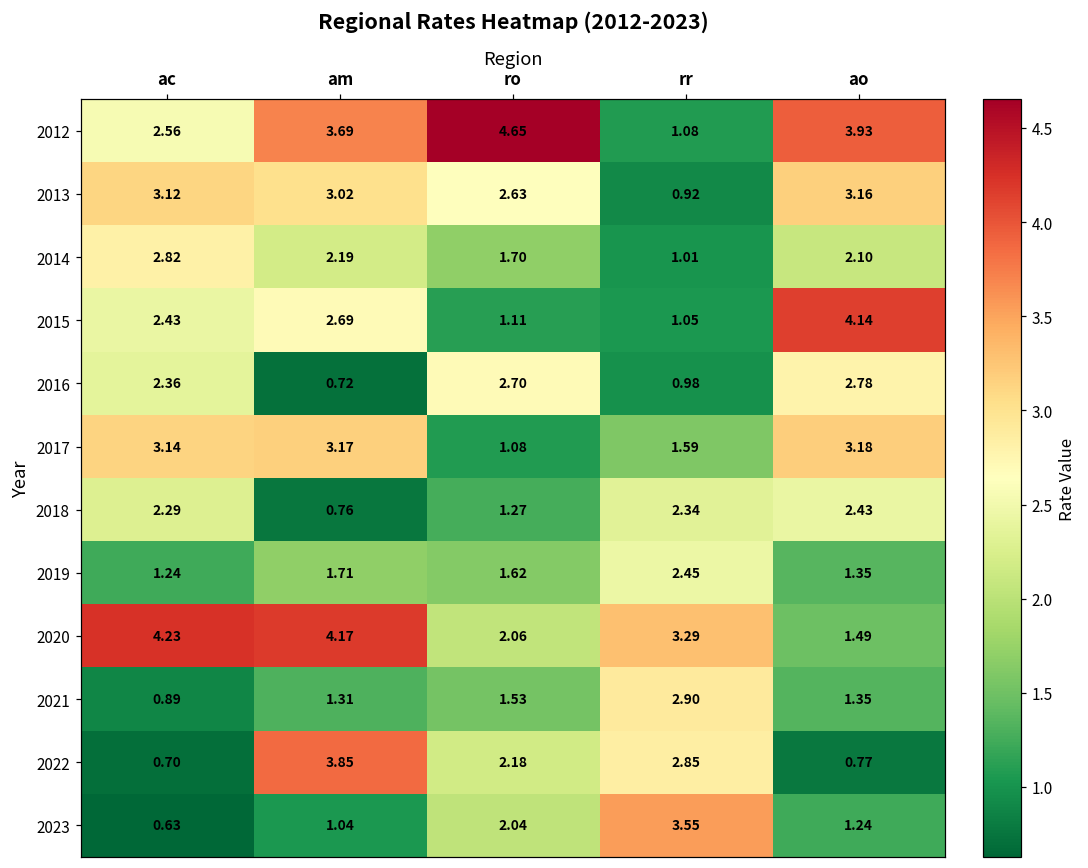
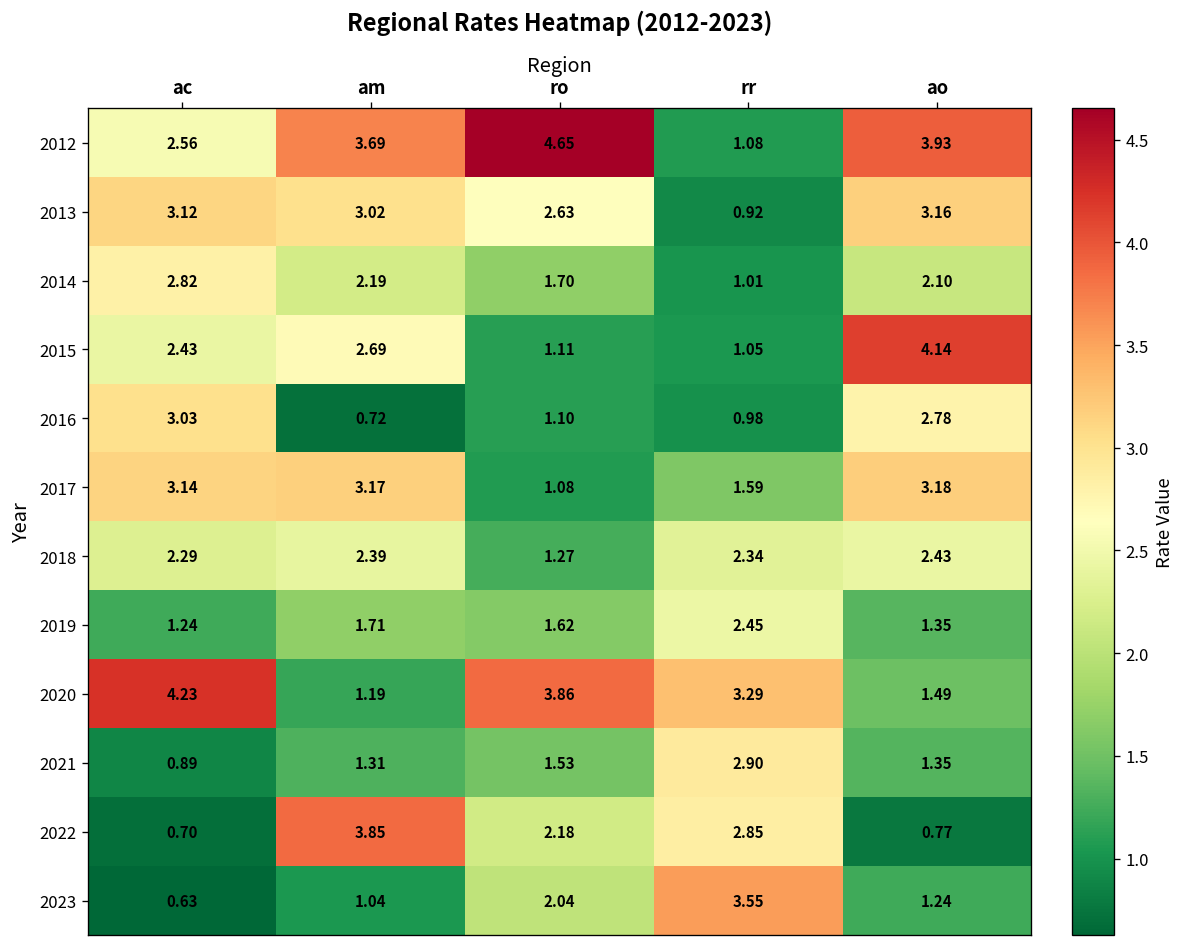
  {
    "2012": {
      "ac": 2.56,
      "am": 3.69,
      "ro": 4.65,
      "rr": 1.08,
      "ao": 3.93
    },
    "2013": {
      "ac": 3.12,
      "am": 3.02,
      "ro": 2.63,
      "rr": 0.92,
      "ao": 3.16
    },
    "2014": {
      "ac": 2.82,
      "am": 2.19,
      "ro": 1.70,
      "rr": 1.01,
      "ao": 2.10
    },
    "2015": {
      "ac": 2.43,
      "am": 2.69,
      "ro": 1.11,
      "rr": 1.05,
      "ao": 4.14
    },
    "2016": {
-     "ac": 2.36,
+     "ac": 3.03,
      "am": 0.72,
-     "ro": 2.70,
+     "ro": 1.10,
      "rr": 0.98,
      "ao": 2.78
    },
    "2017": {
      "ac": 3.14,
      "am": 3.17,
      "ro": 1.08,
      "rr": 1.59,
      "ao": 3.18
    },
    "2018": {
      "ac": 2.29,
-     "am": 0.76,
+     "am": 2.39,
      "ro": 1.27,
      "rr": 2.34,
      "ao": 2.43
    },
    "2019": {
      "ac": 1.24,
      "am": 1.71,
      "ro": 1.62,
      "rr": 2.45,
      "ao": 1.35
    },
    "2020": {
      "ac": 4.23,
-     "am": 4.17,
-     "ro": 2.06,
+     "am": 1.19,
+     "ro": 3.86,
      "rr": 3.29,
      "ao": 1.49
    },
    "2021": {
      "ac": 0.89,
      "am": 1.31,
      "ro": 1.53,
      "rr": 2.90,
      "ao": 1.35
    },
    "2022": {
      "ac": 0.70,
      "am": 3.85,
      "ro": 2.18,
      "rr": 2.85,
      "ao": 0.77
    },
    "2023": {
      "ac": 0.63,
      "am": 1.04,
      "ro": 2.04,
      "rr": 3.55,
      "ao": 1.24
    }
  }
